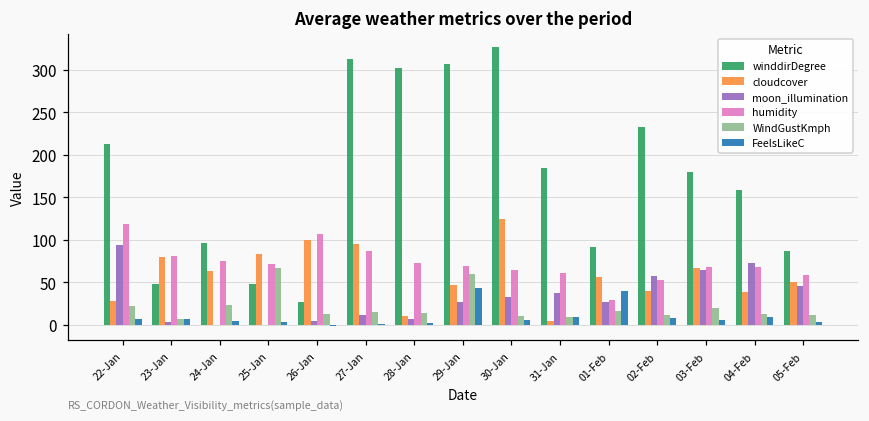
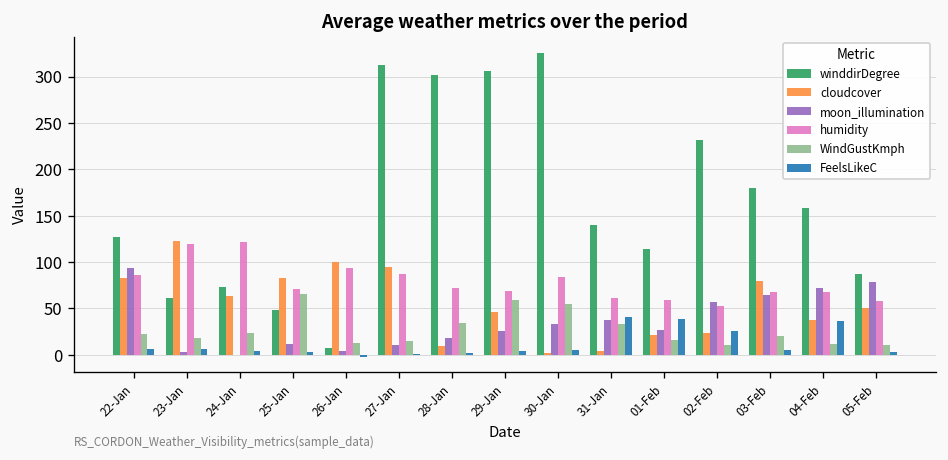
  {
    "winddirDegree": {
-     "22-Jan": 210,
-     "23-Jan": 50,
-     "24-Jan": 100,
+     "22-Jan": 130,
+     "23-Jan": 60,
+     "24-Jan": 70,
      "25-Jan": 50,
-     "26-Jan": 30,
+     "26-Jan": 10,
      "27-Jan": 310,
      "28-Jan": 300,
      "29-Jan": 310,
      "30-Jan": 330,
-     "31-Jan": 180,
-     "01-Feb": 90,
+     "31-Jan": 140,
+     "01-Feb": 110,
      "02-Feb": 230,
      "03-Feb": 180,
      "04-Feb": 160,
      "05-Feb": 90
    },
    "cloudcover": {
-     "22-Jan": 30,
-     "23-Jan": 80,
+     "22-Jan": 80,
+     "23-Jan": 120,
      "24-Jan": 60,
      "25-Jan": 80,
      "26-Jan": 100,
      "27-Jan": 100,
      "28-Jan": 10,
      "29-Jan": 50,
-     "30-Jan": 120,
+     "30-Jan": 0,
      "31-Jan": 0,
-     "01-Feb": 60,
-     "02-Feb": 40,
-     "03-Feb": 70,
+     "01-Feb": 20,
+     "02-Feb": 20,
+     "03-Feb": 80,
      "04-Feb": 40,
      "05-Feb": 50
    },
    "moon_illumination": {
      "22-Jan": 90,
      "24-Jan": 0,
-     "25-Jan": 0,
+     "25-Jan": 10,
      "26-Jan": 0,
      "27-Jan": 10,
-     "28-Jan": 10,
+     "28-Jan": 20,
      "29-Jan": 30,
      "30-Jan": 30,
      "31-Jan": 40,
      "01-Feb": 30,
      "02-Feb": 60,
      "03-Feb": 60,
      "04-Feb": 70,
-     "05-Feb": 50
+     "05-Feb": 80
    },
    "humidity": {
-     "22-Jan": 120,
-     "23-Jan": 80,
-     "24-Jan": 80,
+     "22-Jan": 90,
+     "23-Jan": 120,
+     "24-Jan": 120,
      "25-Jan": 70,
-     "26-Jan": 110,
+     "26-Jan": 90,
      "27-Jan": 90,
      "28-Jan": 70,
      "29-Jan": 70,
-     "30-Jan": 60,
+     "30-Jan": 80,
      "31-Jan": 60,
-     "01-Feb": 30,
+     "01-Feb": 60,
      "02-Feb": 50,
      "03-Feb": 70,
      "04-Feb": 70,
      "05-Feb": 60
    },
    "WindGustKmph": {
      "22-Jan": 20,
-     "23-Jan": 10,
+     "23-Jan": 20,
      "24-Jan": 20,
      "25-Jan": 70,
      "26-Jan": 10,
      "27-Jan": 20,
-     "28-Jan": 10,
+     "28-Jan": 30,
      "29-Jan": 60,
-     "30-Jan": 10,
-     "31-Jan": 10,
+     "30-Jan": 60,
+     "31-Jan": 30,
      "01-Feb": 20,
      "02-Feb": 10,
      "03-Feb": 20,
      "04-Feb": 10,
      "05-Feb": 10
    },
    "FeelsLikeC": {
      "22-Jan": 10,
      "23-Jan": 10,
      "24-Jan": 0,
-     "29-Jan": 40,
+     "29-Jan": 0,
      "30-Jan": 10,
-     "31-Jan": 10,
+     "31-Jan": 40,
      "01-Feb": 40,
-     "02-Feb": 10,
+     "02-Feb": 30,
      "03-Feb": 10,
-     "04-Feb": 10
+     "04-Feb": 40
    }
  }
